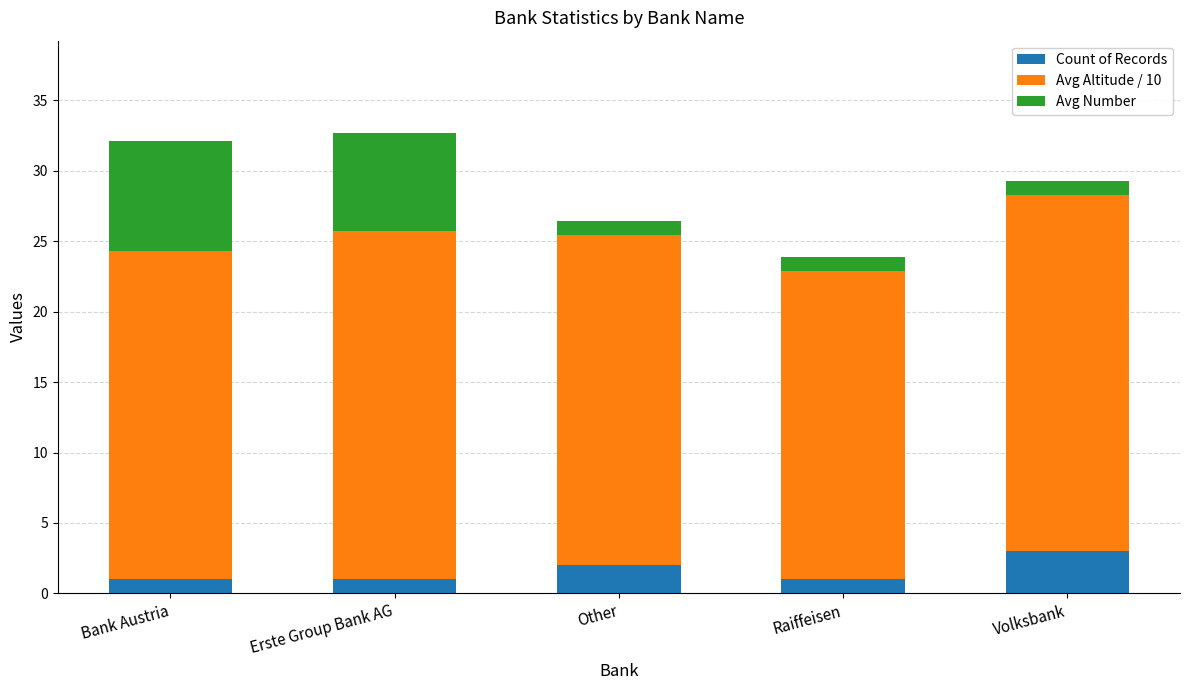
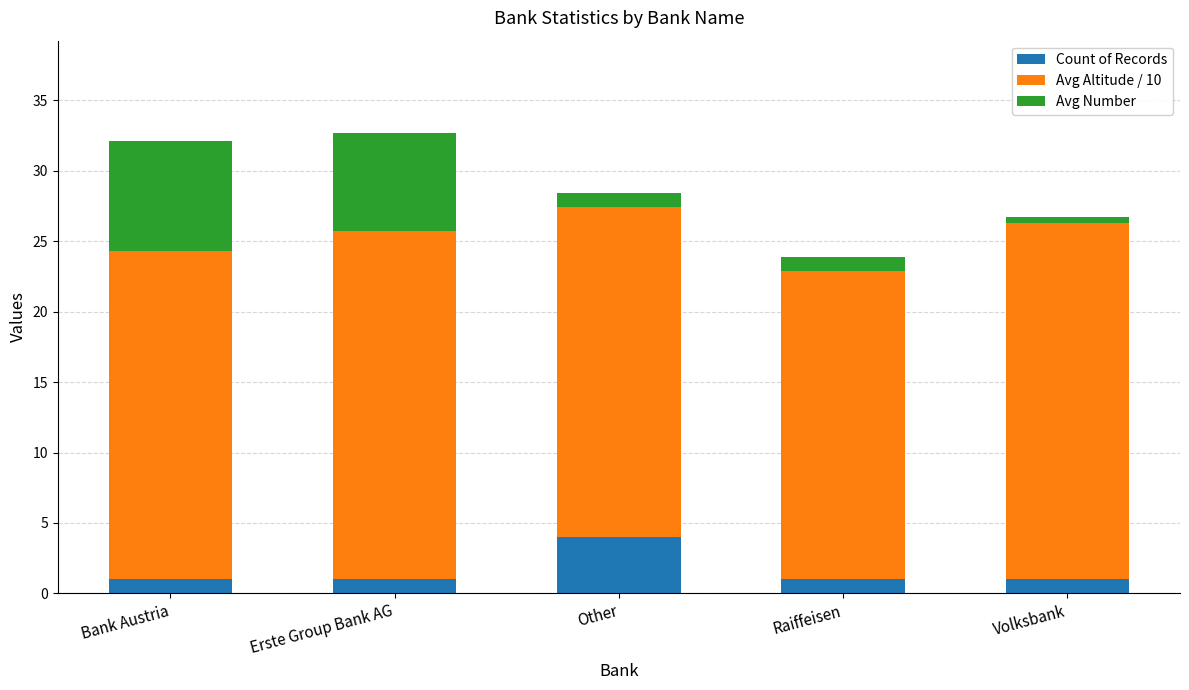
  {
    "Count of Records": {
      "Bank Austria": 1,
      "Erste Group Bank AG": 1,
-     "Other": 2,
+     "Other": 4,
      "Raiffeisen": 1,
-     "Volksbank": 3
+     "Volksbank": 1
    },
    "Avg Altitude / 10": {
      "Bank Austria": 23.3,
      "Erste Group Bank AG": 24.7,
      "Other": 23.4,
      "Raiffeisen": 21.9,
      "Volksbank": 25.3
    },
    "Avg Number": {
      "Bank Austria": 7.8,
      "Erste Group Bank AG": 7.0,
      "Other": 1.0,
      "Raiffeisen": 1.0,
-     "Volksbank": 1.0
+     "Volksbank": 0.4
    }
  }
